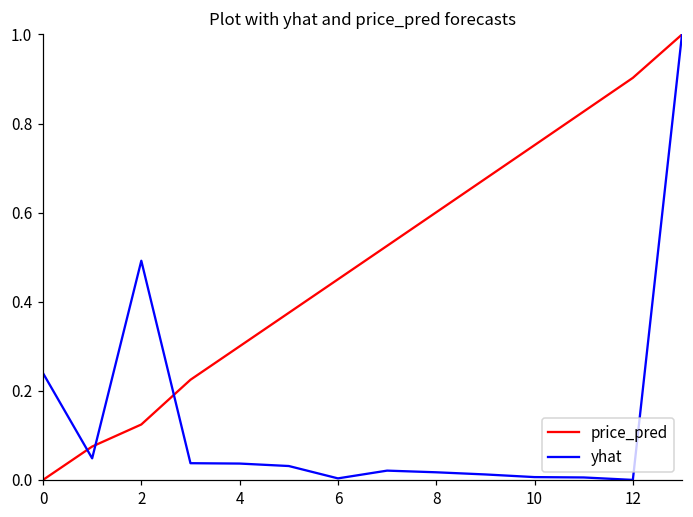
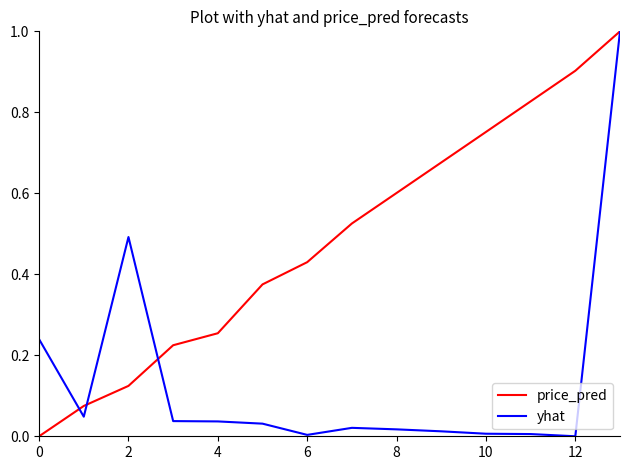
  {
    "price_pred": {
      "0": 0.00,
      "2": 0.12,
-     "4": 0.30,
-     "6": 0.45,
+     "4": 0.25,
+     "6": 0.43,
      "8": 0.60,
      "10": 0.75,
      "12": 0.90
    },
    "yhat": {
      "0": 0.24,
      "2": 0.49,
      "4": 0.04,
      "6": 0.00,
      "8": 0.02,
      "10": 0.01,
      "12": 0.00
    }
  }
